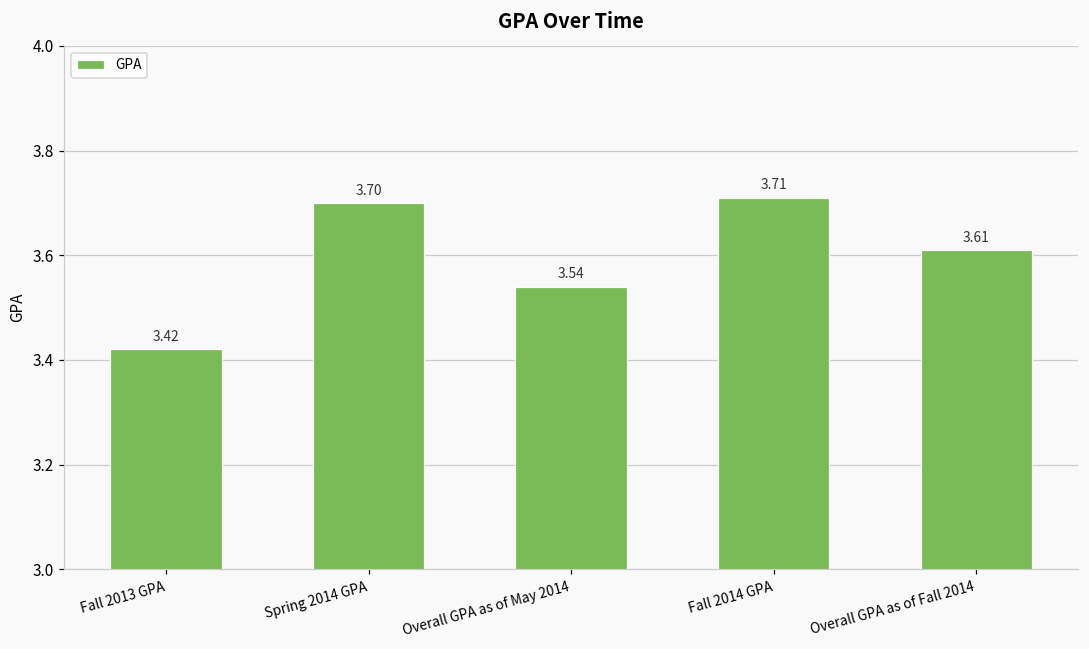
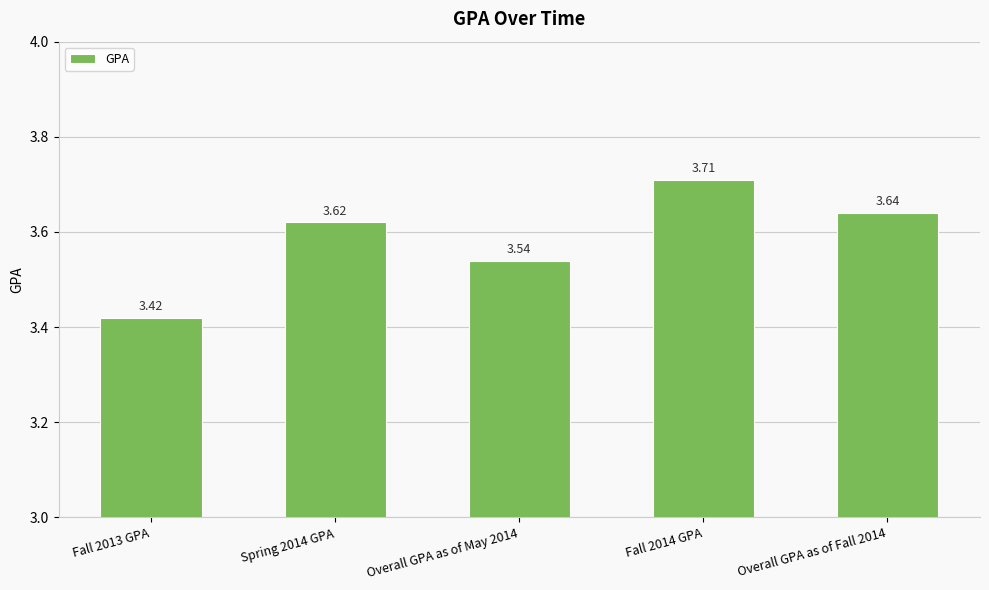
  {
    "Fall 2013 GPA": 3.42,
-   "Spring 2014 GPA": 3.70,
+   "Spring 2014 GPA": 3.62,
    "Overall GPA as of May 2014": 3.54,
    "Fall 2014 GPA": 3.71,
-   "Overall GPA as of Fall 2014": 3.61
+   "Overall GPA as of Fall 2014": 3.64
  }
